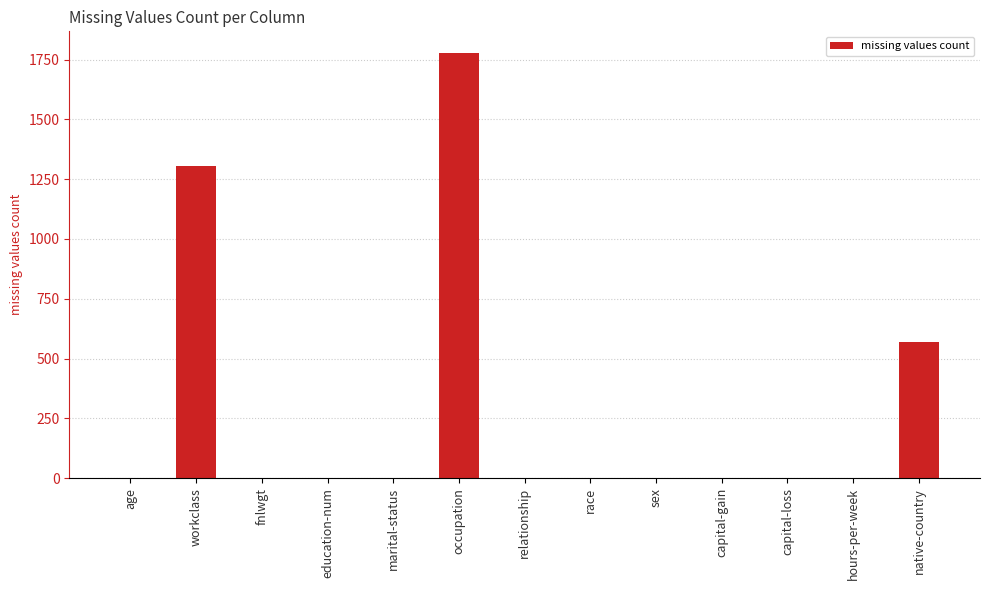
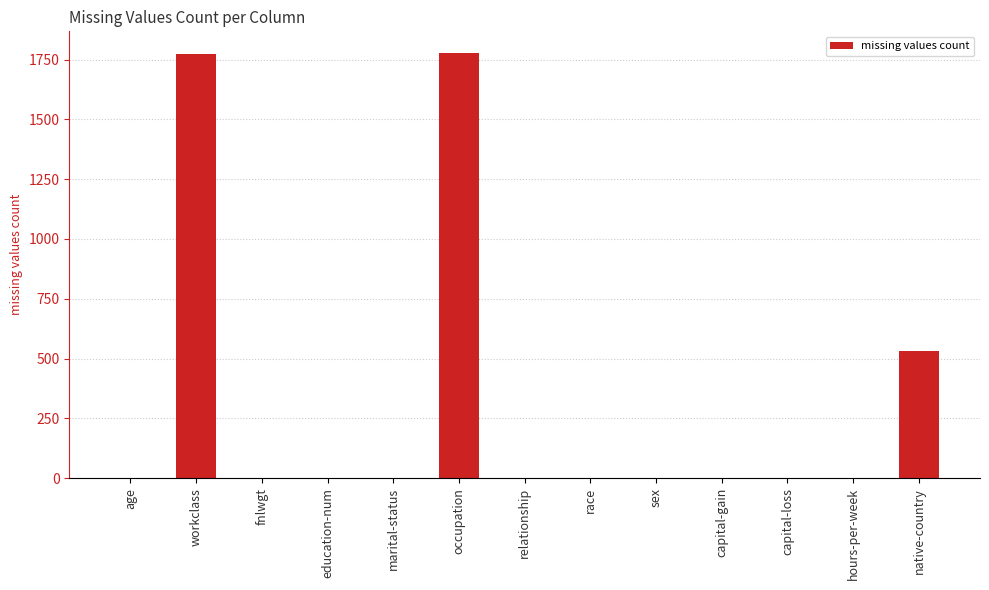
  {
    "age": 0,
-   "workclass": 1310,
+   "workclass": 1770,
    "fnlwgt": 0,
    "education-num": 0,
    "marital-status": 0,
    "occupation": 1780,
    "relationship": 0,
    "race": 0,
    "sex": 0,
    "capital-gain": 0,
    "capital-loss": 0,
    "hours-per-week": 0,
-   "native-country": 570
+   "native-country": 530
  }
